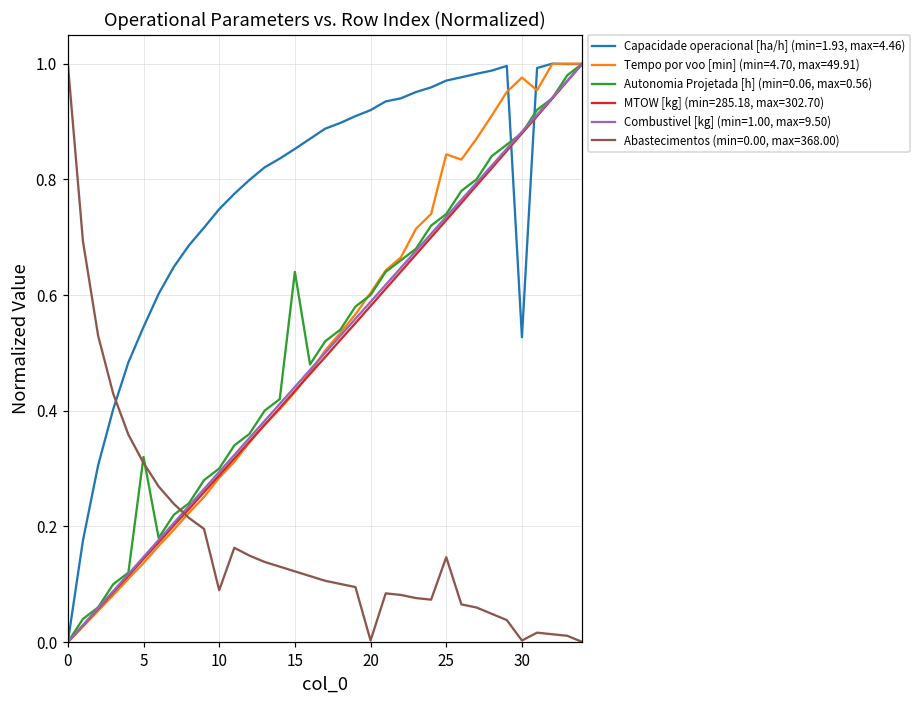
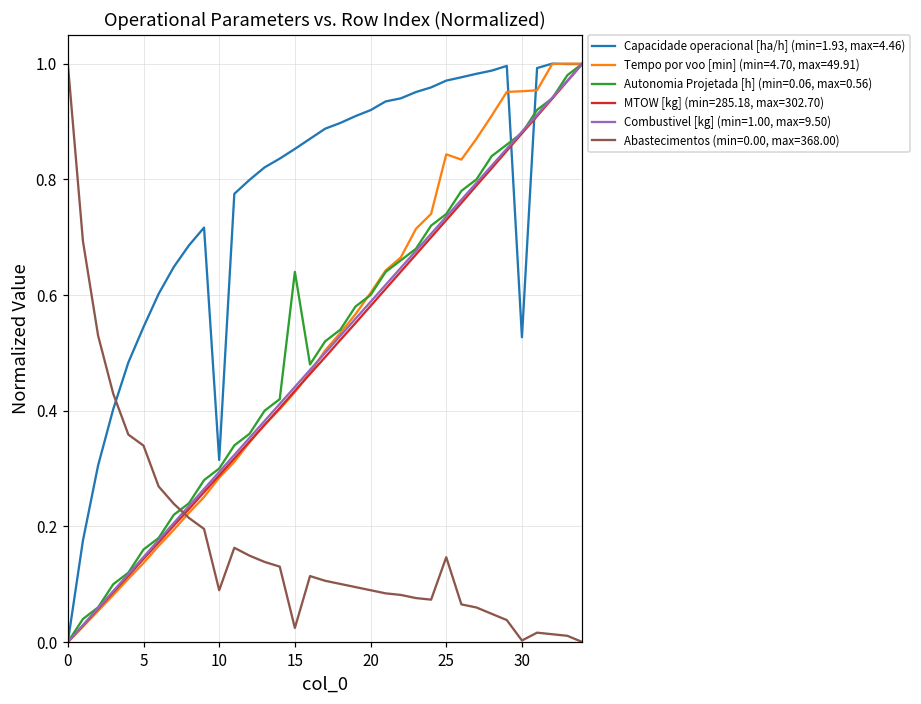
  {
    "Capacidade operacional [ha/h] (min=1.93, max=4.46)": {
      "5": 0.54,
-     "10": 0.75,
+     "10": 0.31,
      "15": 0.85,
      "20": 0.92,
      "25": 0.97,
      "30": 0.53
    },
    "Tempo por voo [min] (min=4.70, max=49.91)": {
      "5": 0.14,
      "25": 0.84,
-     "30": 0.98
+     "30": 0.95
    },
    "Autonomia Projetada [h] (min=0.06, max=0.56)": {
-     "5": 0.32,
+     "5": 0.16,
      "10": 0.30,
      "15": 0.64
    },
    "MTOW [kg] (min=285.18, max=302.70)": {
      "20": 0.58,
      "25": 0.73
    },
    "Combustivel [kg] (min=1.00, max=9.50)": {
      "10": 0.29,
      "15": 0.44,
      "20": 0.59
    },
    "Abastecimentos (min=0.00, max=368.00)": {
      "0": 1.00,
-     "5": 0.31,
+     "5": 0.34,
      "10": 0.09,
-     "15": 0.12,
-     "20": 0.00,
+     "15": 0.02,
+     "20": 0.09,
      "25": 0.15,
      "30": 0.00
    }
  }
